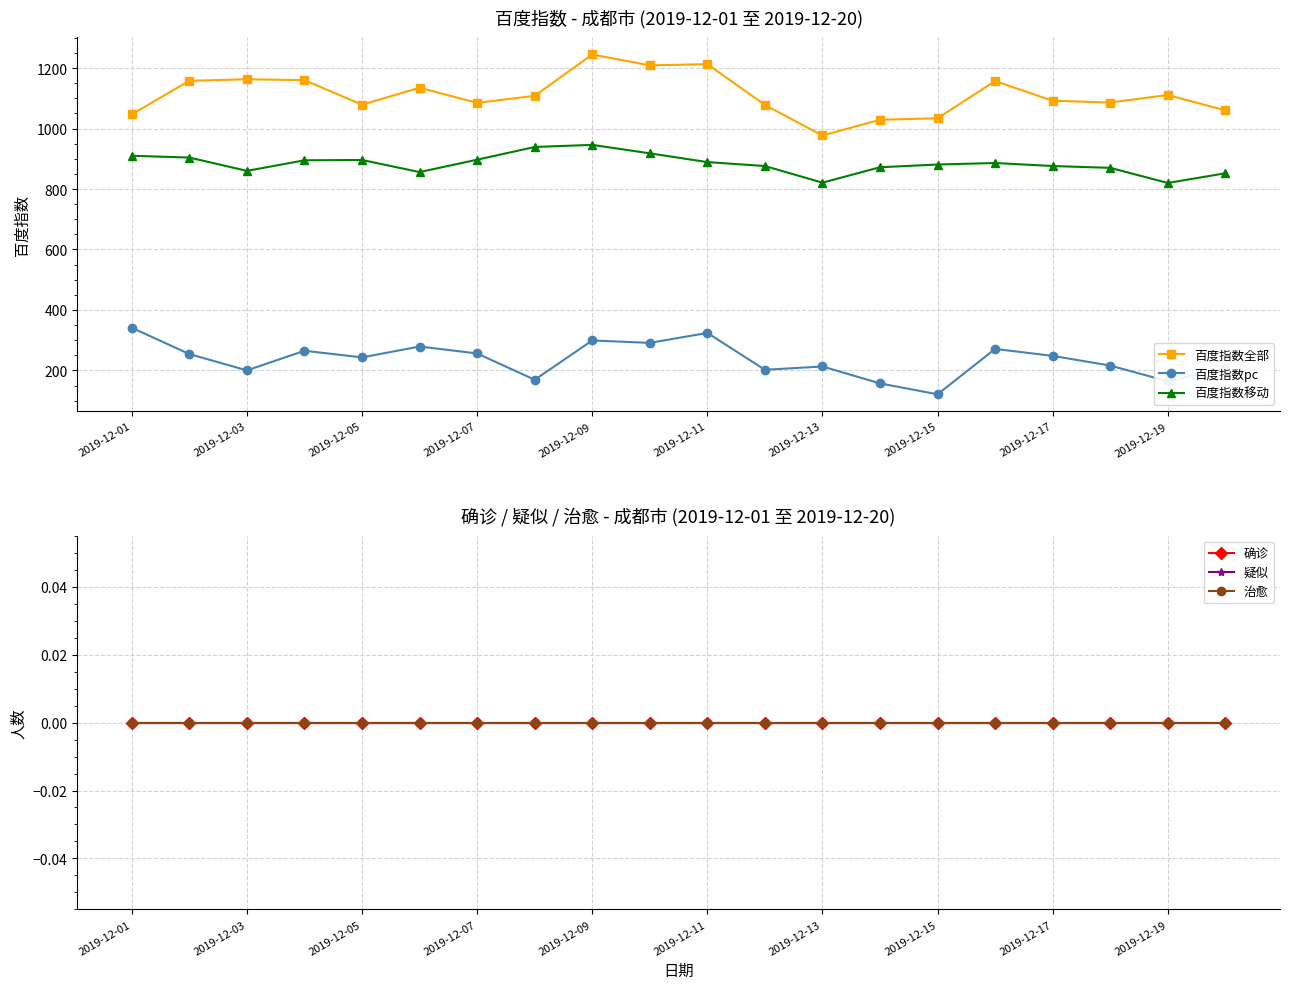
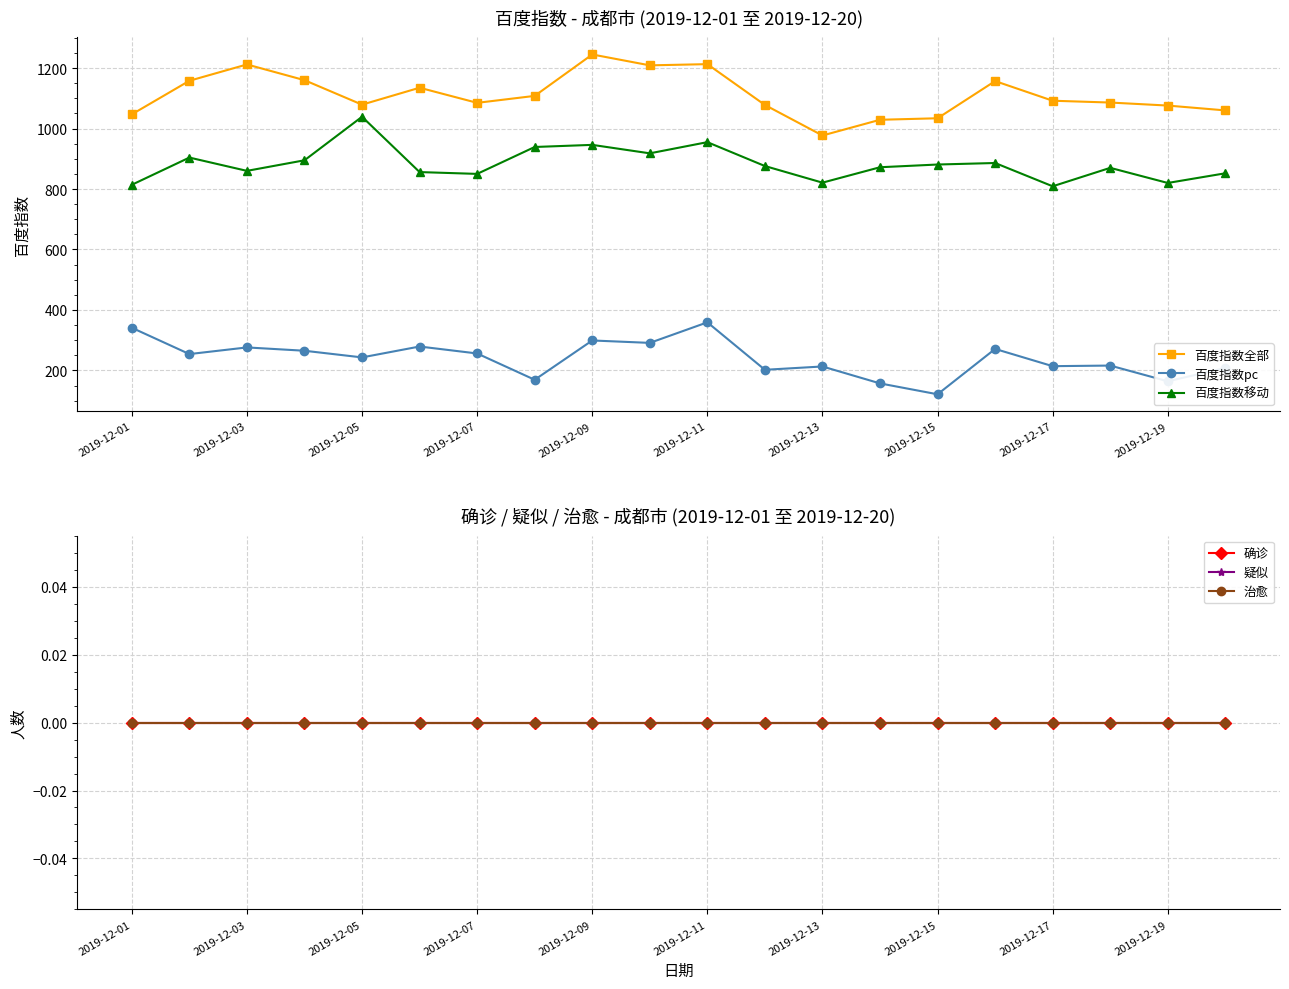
  {
    "百度指数 - 成都市 (2019-12-01 至 2019-12-20)": {
      "百度指数全部": {
        "2019-12-01": 1050,
-       "2019-12-03": 1160,
+       "2019-12-03": 1210,
        "2019-12-05": 1080,
        "2019-12-07": 1090,
        "2019-12-09": 1250,
        "2019-12-11": 1210,
        "2019-12-13": 980,
        "2019-12-15": 1030,
        "2019-12-17": 1090,
-       "2019-12-19": 1110
+       "2019-12-19": 1080
      },
      "百度指数pc": {
        "2019-12-01": 340,
-       "2019-12-03": 200,
+       "2019-12-03": 280,
        "2019-12-05": 240,
        "2019-12-07": 260,
        "2019-12-09": 300,
-       "2019-12-11": 320,
+       "2019-12-11": 360,
        "2019-12-13": 210,
        "2019-12-15": 120,
-       "2019-12-17": 250
+       "2019-12-17": 210
      },
      "百度指数移动": {
-       "2019-12-01": 910,
+       "2019-12-01": 810,
        "2019-12-03": 860,
-       "2019-12-05": 900,
-       "2019-12-07": 900,
+       "2019-12-05": 1040,
+       "2019-12-07": 850,
        "2019-12-09": 950,
-       "2019-12-11": 890,
+       "2019-12-11": 960,
        "2019-12-13": 820,
        "2019-12-15": 880,
-       "2019-12-17": 880,
+       "2019-12-17": 810,
        "2019-12-19": 820
      }
    },
    "确诊 / 疑似 / 治愈 - 成都市 (2019-12-01 至 2019-12-20)": {
      "2019-12-01": 0.000,
      "2019-12-03": 0.000,
      "2019-12-05": 0.000,
      "2019-12-07": 0.000,
      "2019-12-09": 0.000,
      "2019-12-11": 0.000,
      "2019-12-13": 0.000,
      "2019-12-15": 0.000,
      "2019-12-17": 0.000,
      "2019-12-19": 0.000
    }
  }
